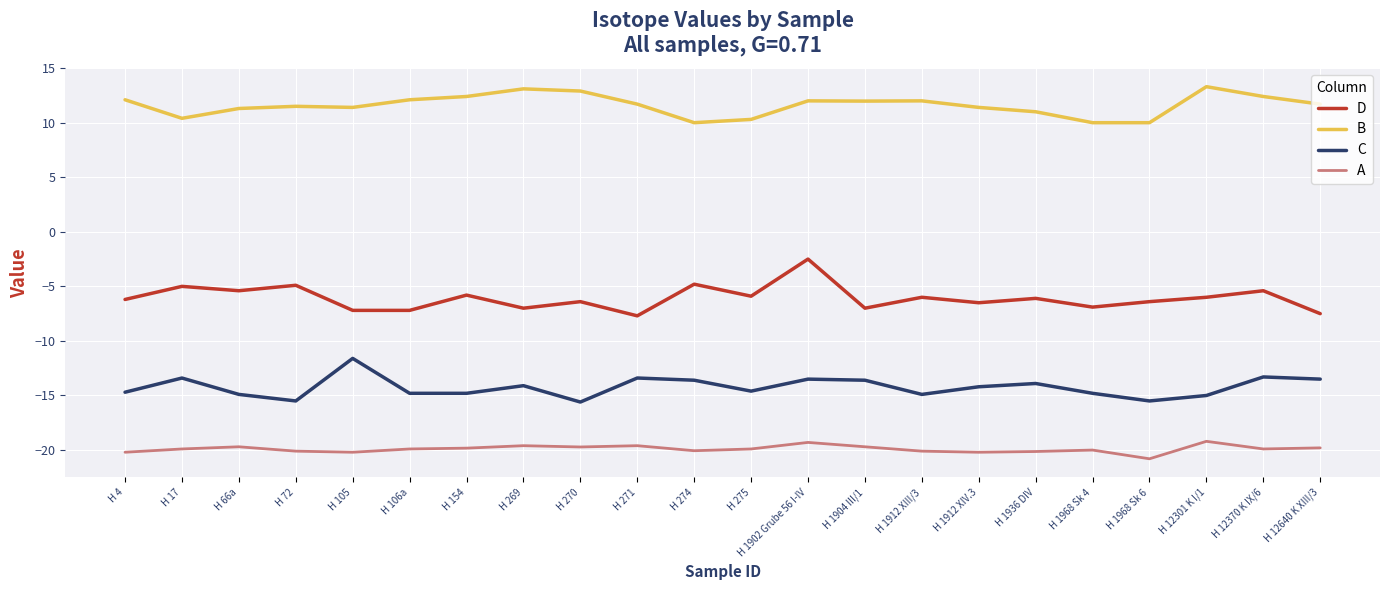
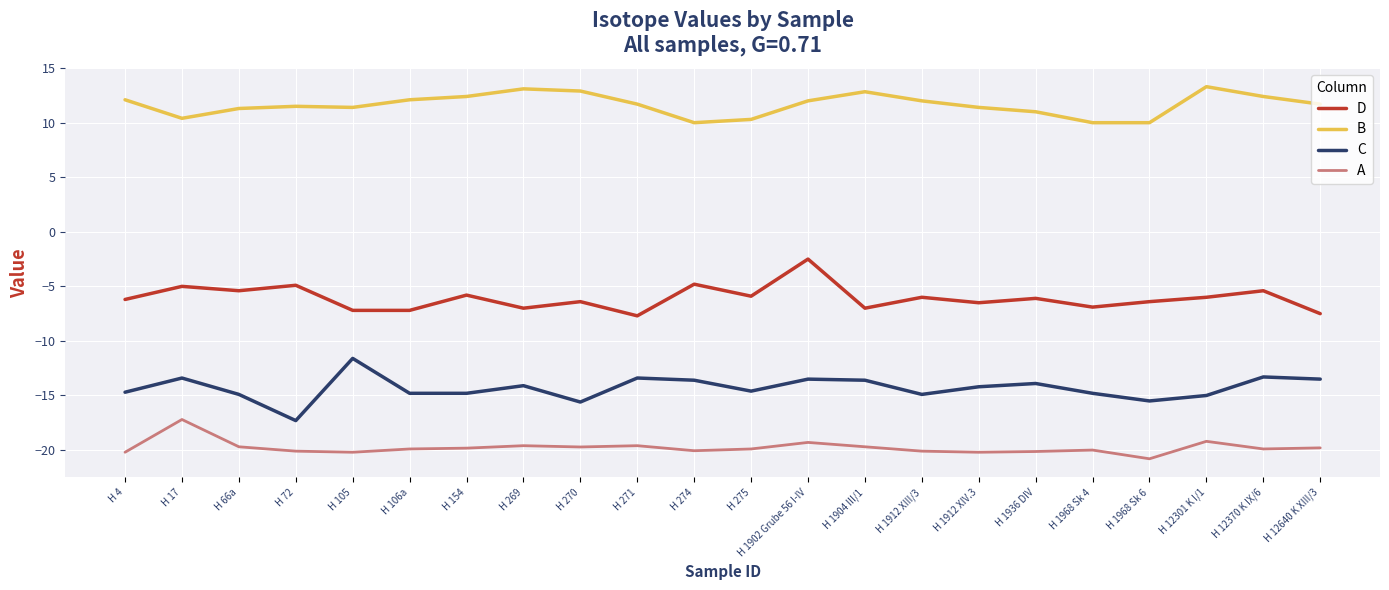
  {
    "D": {
      "H 4": -6.2,
      "H 17": -5.0,
      "H 66a": -5.4,
      "H 72": -4.9,
      "H 105": -7.2,
      "H 106a": -7.2,
      "H 154": -5.8,
      "H 269": -7.0,
      "H 270": -6.4,
      "H 271": -7.7,
      "H 274": -4.8,
      "H 275": -5.9,
      "H 1902 Grube 56 I-IV": -2.5,
      "H 1904 III/1": -7.0,
      "H 1912 XIII/3": -6.0,
      "H 1912 XIV.3": -6.5,
      "H 1936 DIV": -6.1,
      "H 1968 Sk 4": -6.9,
      "H 1968 Sk 6": -6.4,
      "H 12301 K I/1": -6.0,
      "H 12370 K IX/6": -5.4,
      "H 12640 K XIII/3": -7.5
    },
    "B": {
      "H 4": 12.1,
      "H 17": 10.4,
      "H 66a": 11.3,
      "H 72": 11.5,
      "H 105": 11.4,
      "H 106a": 12.1,
      "H 154": 12.4,
      "H 269": 13.1,
      "H 270": 12.9,
      "H 271": 11.7,
      "H 274": 10.0,
      "H 275": 10.3,
      "H 1902 Grube 56 I-IV": 12.0,
-     "H 1904 III/1": 12.0,
+     "H 1904 III/1": 12.8,
      "H 1912 XIII/3": 12.0,
      "H 1912 XIV.3": 11.4,
      "H 1936 DIV": 11.0,
      "H 1968 Sk 4": 10.0,
      "H 1968 Sk 6": 10.0,
      "H 12301 K I/1": 13.3,
      "H 12370 K IX/6": 12.4
    },
    "C": {
      "H 4": -14.7,
      "H 17": -13.4,
      "H 66a": -14.9,
-     "H 72": -15.5,
+     "H 72": -17.3,
      "H 105": -11.6,
      "H 106a": -14.8,
      "H 154": -14.8,
      "H 269": -14.1,
      "H 270": -15.6,
      "H 271": -13.4,
      "H 274": -13.6,
      "H 275": -14.6,
      "H 1902 Grube 56 I-IV": -13.5,
      "H 1904 III/1": -13.6,
      "H 1912 XIII/3": -14.9,
      "H 1912 XIV.3": -14.2,
      "H 1936 DIV": -13.9,
      "H 1968 Sk 4": -14.8,
      "H 1968 Sk 6": -15.5,
      "H 12301 K I/1": -15.0,
      "H 12370 K IX/6": -13.3,
      "H 12640 K XIII/3": -13.5
    },
    "A": {
      "H 4": -20.2,
-     "H 17": -19.9,
+     "H 17": -17.2,
      "H 66a": -19.7,
      "H 72": -20.1,
      "H 105": -20.2,
      "H 106a": -19.9,
      "H 154": -19.8,
      "H 269": -19.6,
      "H 270": -19.7,
      "H 271": -19.6,
      "H 274": -20.1,
      "H 275": -19.9,
      "H 1902 Grube 56 I-IV": -19.3,
      "H 1904 III/1": -19.7,
      "H 1912 XIII/3": -20.1,
      "H 1912 XIV.3": -20.2,
      "H 1936 DIV": -20.1,
      "H 1968 Sk 4": -20.0,
      "H 1968 Sk 6": -20.8,
      "H 12301 K I/1": -19.2,
      "H 12370 K IX/6": -19.9,
      "H 12640 K XIII/3": -19.8
    }
  }
